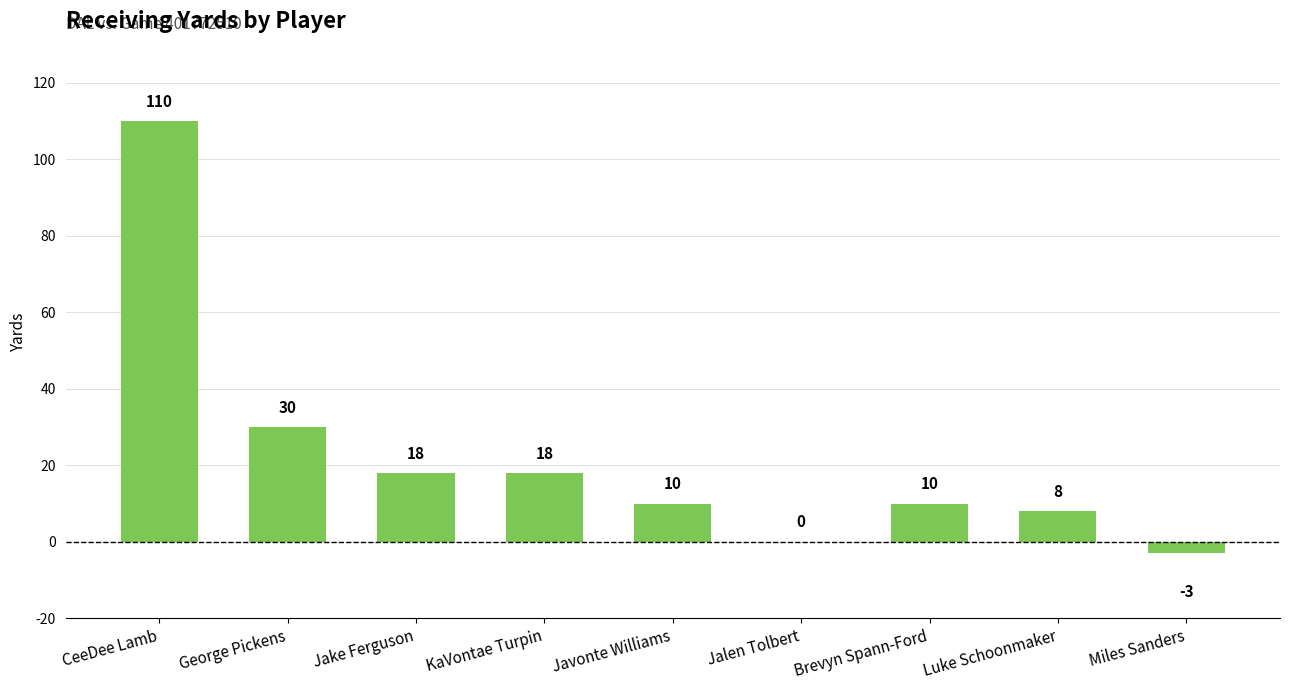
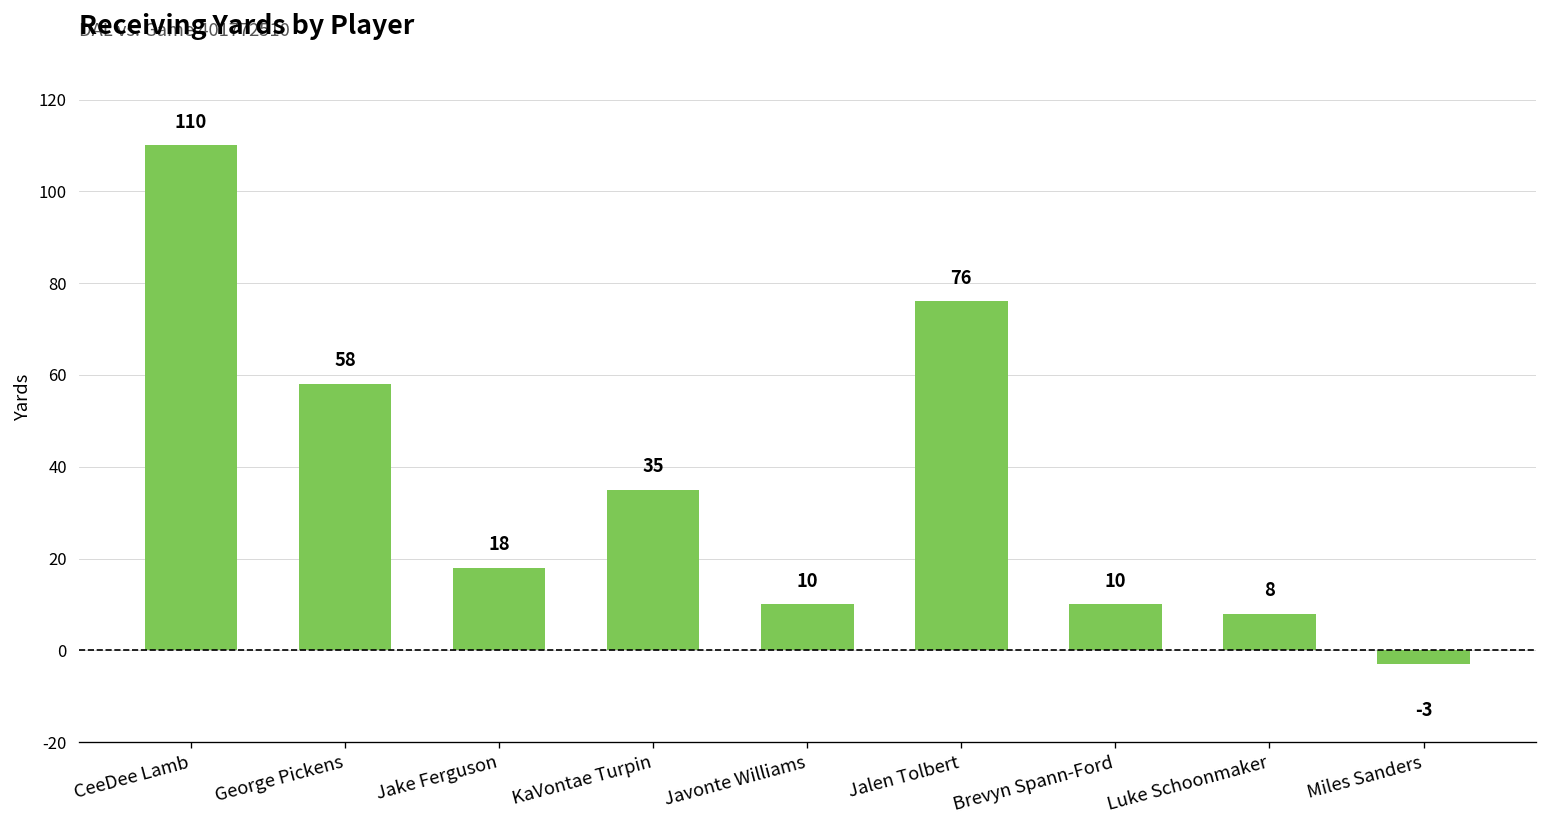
  {
    "CeeDee Lamb": 110,
-   "George Pickens": 30,
+   "George Pickens": 58,
    "Jake Ferguson": 18,
-   "KaVontae Turpin": 18,
+   "KaVontae Turpin": 35,
    "Javonte Williams": 10,
-   "Jalen Tolbert": 0,
+   "Jalen Tolbert": 76,
    "Brevyn Spann-Ford": 10,
    "Luke Schoonmaker": 8
  }
